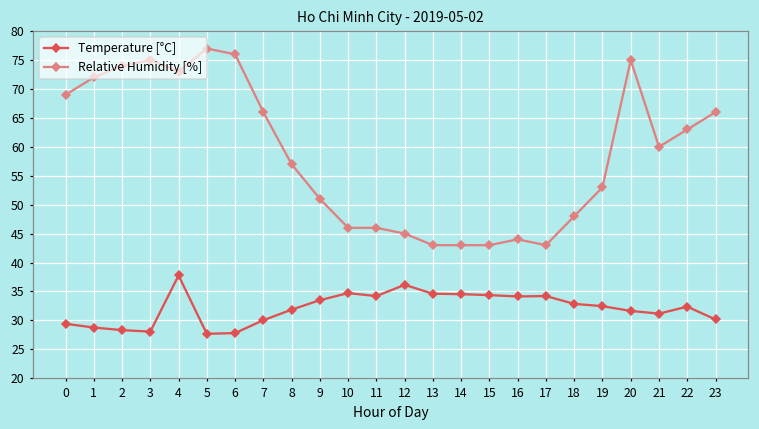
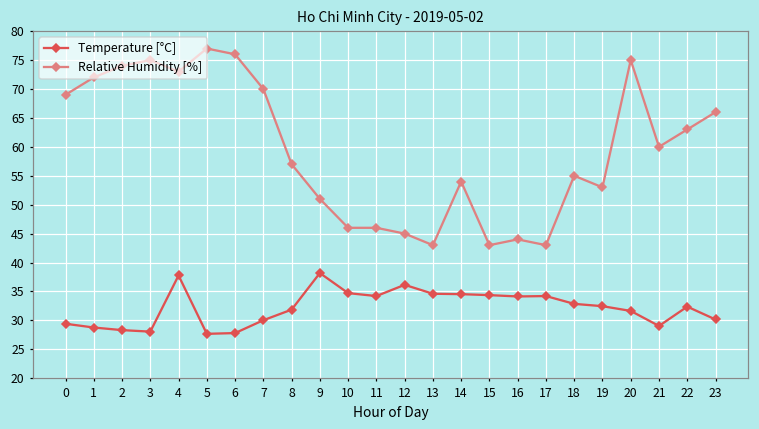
  {
    "Temperature [°C]": {
      "0": 29,
      "1": 29,
      "2": 28,
      "3": 28,
      "4": 38,
      "5": 28,
      "6": 28,
      "7": 30,
      "8": 32,
-     "9": 33,
+     "9": 38,
      "10": 35,
      "11": 34,
      "12": 36,
      "13": 35,
      "14": 35,
      "15": 34,
      "16": 34,
      "17": 34,
      "18": 33,
      "19": 32,
      "20": 32,
-     "21": 31,
+     "21": 29,
      "22": 32,
      "23": 30
    },
    "Relative Humidity [%]": {
      "0": 69,
      "1": 72,
      "6": 76,
-     "7": 66,
+     "7": 70,
      "8": 57,
      "9": 51,
      "10": 46,
      "11": 46,
      "12": 45,
      "13": 43,
-     "14": 43,
+     "14": 54,
      "15": 43,
      "16": 44,
      "17": 43,
-     "18": 48,
+     "18": 55,
      "19": 53,
      "20": 75,
      "21": 60,
      "22": 63,
      "23": 66
    }
  }
